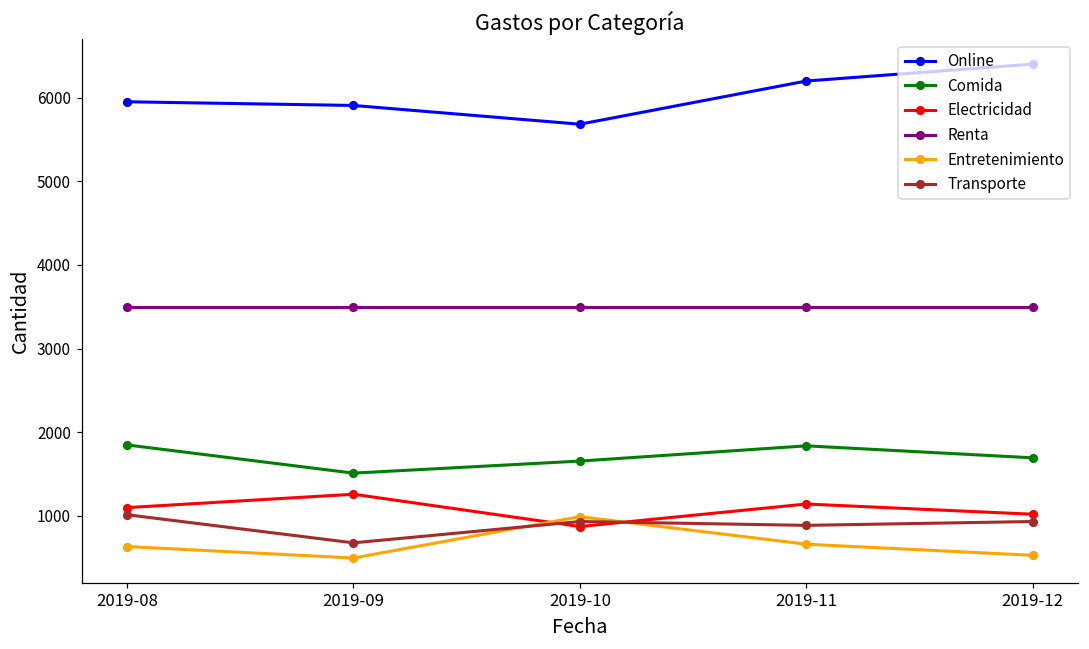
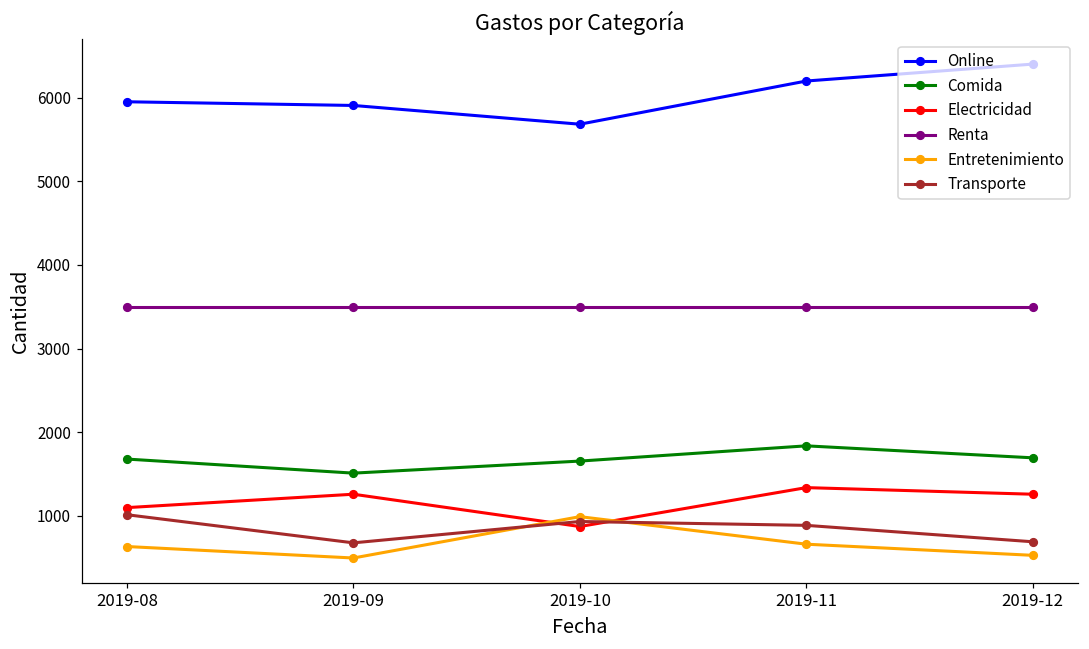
  {
    "Online": {
      "2019-08": 5900,
      "2019-09": 5900,
      "2019-10": 5700,
      "2019-11": 6200
    },
    "Comida": {
-     "2019-08": 1800,
+     "2019-08": 1700,
      "2019-09": 1500,
      "2019-10": 1700,
      "2019-11": 1800,
      "2019-12": 1700
    },
    "Electricidad": {
      "2019-08": 1100,
      "2019-09": 1300,
      "2019-10": 900,
-     "2019-11": 1100,
-     "2019-12": 1000
+     "2019-11": 1300,
+     "2019-12": 1300
    },
    "Renta": {
      "2019-08": 3500,
      "2019-09": 3500,
      "2019-10": 3500,
      "2019-11": 3500,
      "2019-12": 3500
    },
    "Entretenimiento": {
      "2019-08": 600,
      "2019-09": 500,
      "2019-10": 1000,
      "2019-11": 700,
      "2019-12": 500
    },
    "Transporte": {
      "2019-08": 1000,
      "2019-09": 700,
      "2019-10": 900,
      "2019-11": 900,
-     "2019-12": 900
+     "2019-12": 700
    }
  }
